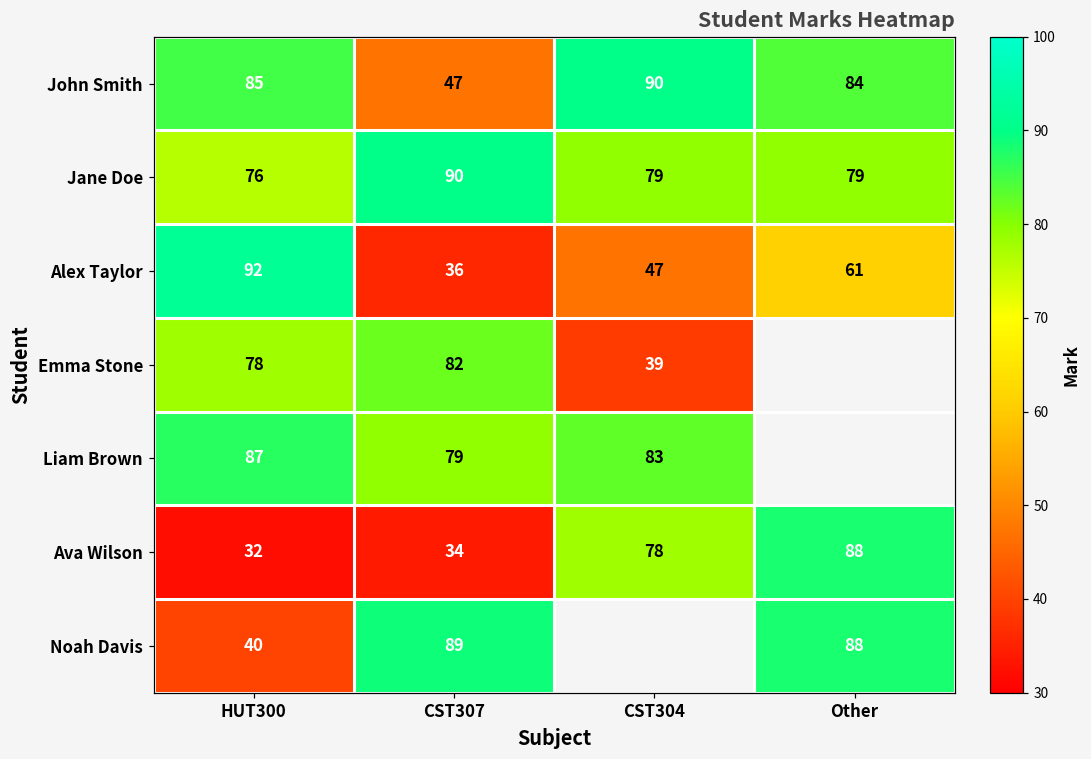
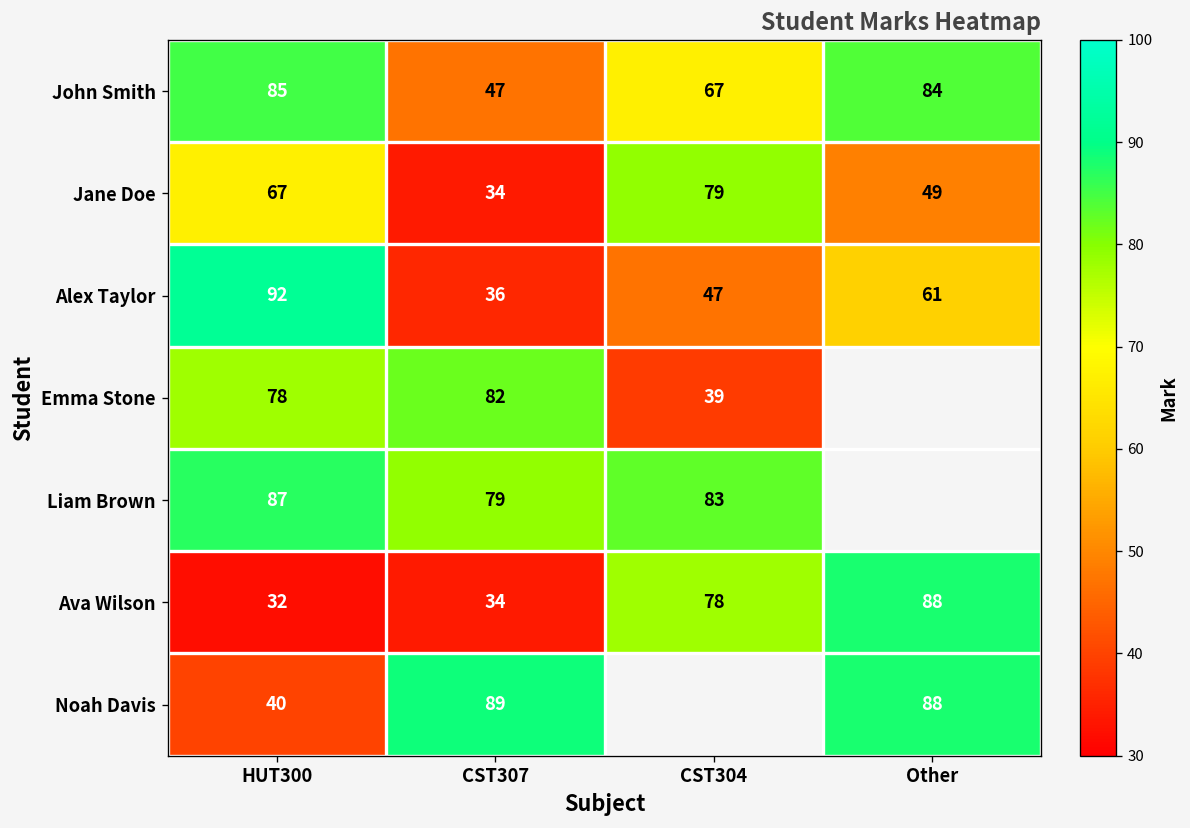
  {
    "John Smith": {
      "HUT300": 85,
      "CST307": 47,
-     "CST304": 90,
+     "CST304": 67,
      "Other": 84
    },
    "Jane Doe": {
-     "HUT300": 76,
-     "CST307": 90,
+     "HUT300": 67,
+     "CST307": 34,
      "CST304": 79,
-     "Other": 79
+     "Other": 49
    },
    "Alex Taylor": {
      "HUT300": 92,
      "CST307": 36,
      "CST304": 47,
      "Other": 61
    },
    "Emma Stone": {
      "HUT300": 78,
      "CST307": 82,
      "CST304": 39
    },
    "Liam Brown": {
      "HUT300": 87,
      "CST307": 79,
      "CST304": 83
    },
    "Ava Wilson": {
      "HUT300": 32,
      "CST307": 34,
      "CST304": 78,
      "Other": 88
    },
    "Noah Davis": {
      "HUT300": 40,
      "CST307": 89,
      "Other": 88
    }
  }
